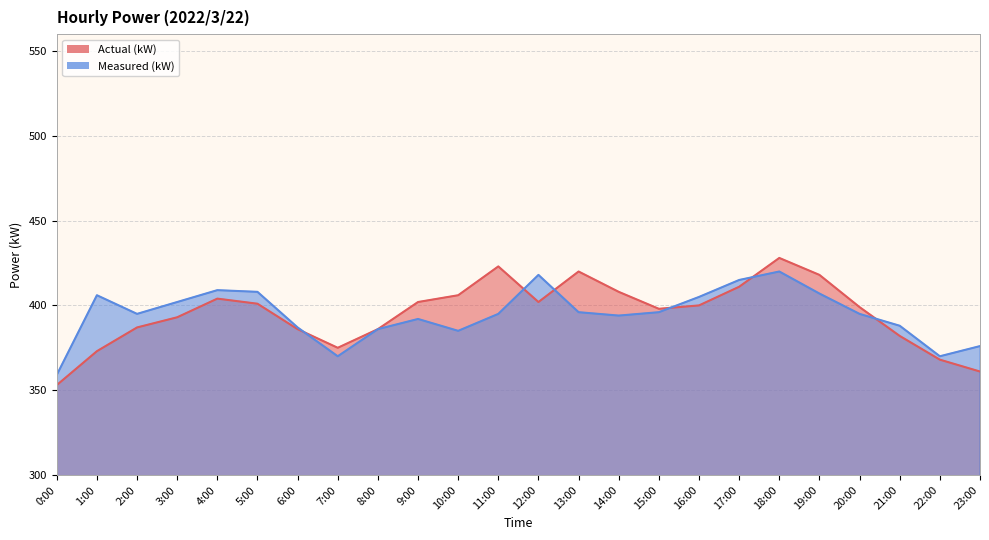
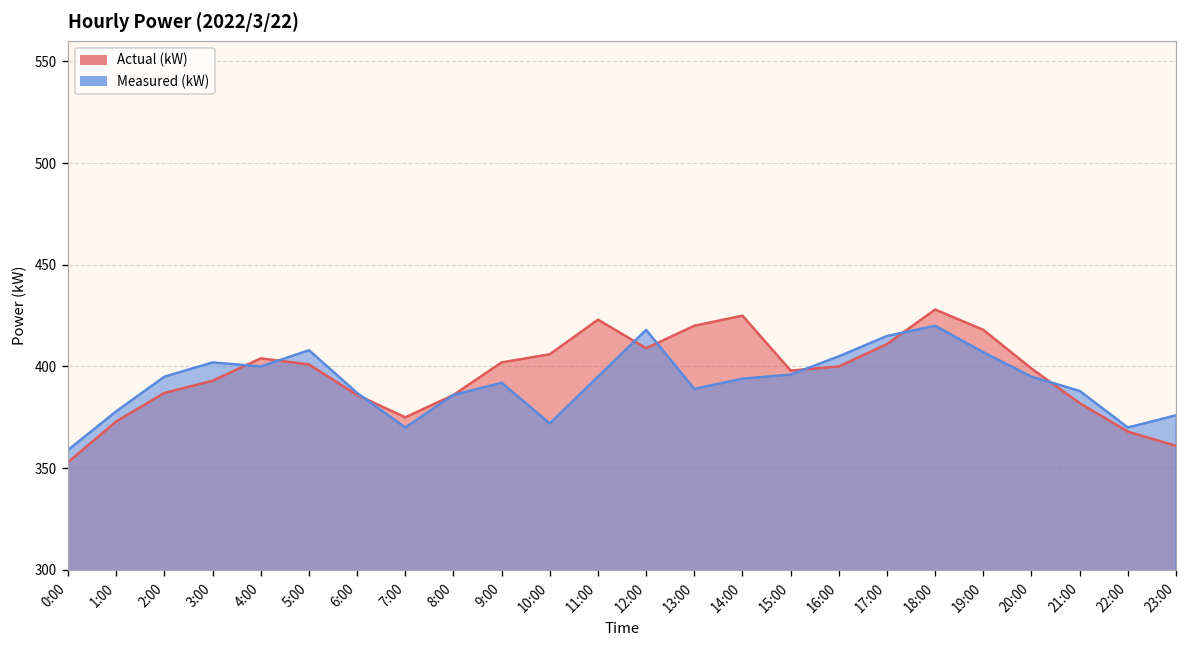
  {
    "Actual (kW)": {
      "0:00": 353,
      "1:00": 373,
      "2:00": 387,
      "3:00": 393,
      "4:00": 404,
      "5:00": 401,
      "7:00": 375,
      "9:00": 402,
      "10:00": 406,
      "11:00": 423,
-     "12:00": 402,
+     "12:00": 409,
      "13:00": 420,
-     "14:00": 408,
+     "14:00": 425,
      "15:00": 398,
      "16:00": 400,
      "17:00": 411,
      "18:00": 428,
      "19:00": 418,
      "20:00": 399,
      "21:00": 382,
      "22:00": 368,
      "23:00": 361
    },
    "Measured (kW)": {
      "0:00": 359,
-     "1:00": 406,
+     "1:00": 378,
      "2:00": 395,
      "3:00": 402,
-     "4:00": 409,
+     "4:00": 400,
      "5:00": 408,
      "7:00": 370,
      "9:00": 392,
-     "10:00": 385,
+     "10:00": 372,
      "11:00": 395,
      "12:00": 418,
-     "13:00": 396,
+     "13:00": 389,
      "14:00": 394,
      "15:00": 396,
      "16:00": 405,
      "17:00": 415,
      "18:00": 420,
      "19:00": 407,
      "20:00": 395,
      "21:00": 388,
      "22:00": 370,
      "23:00": 376
    }
  }
